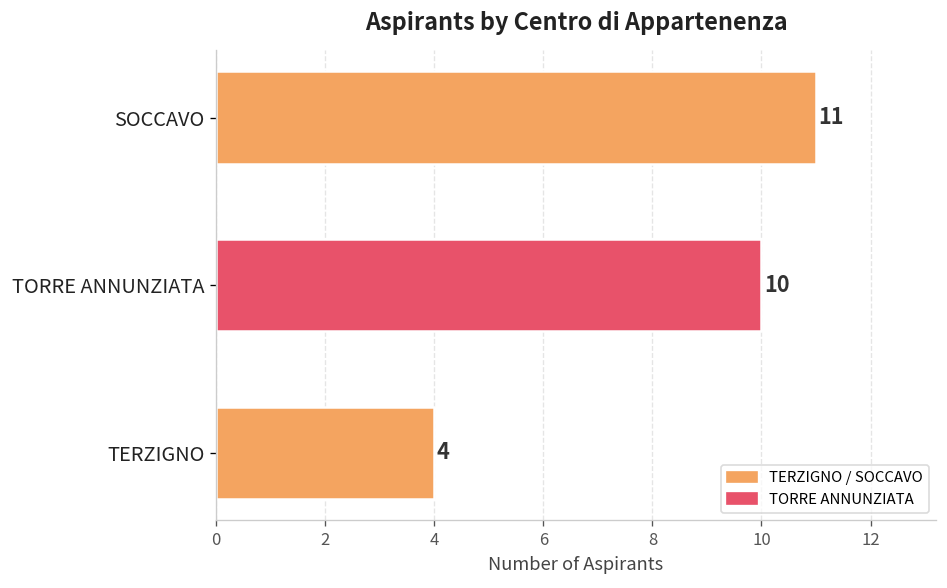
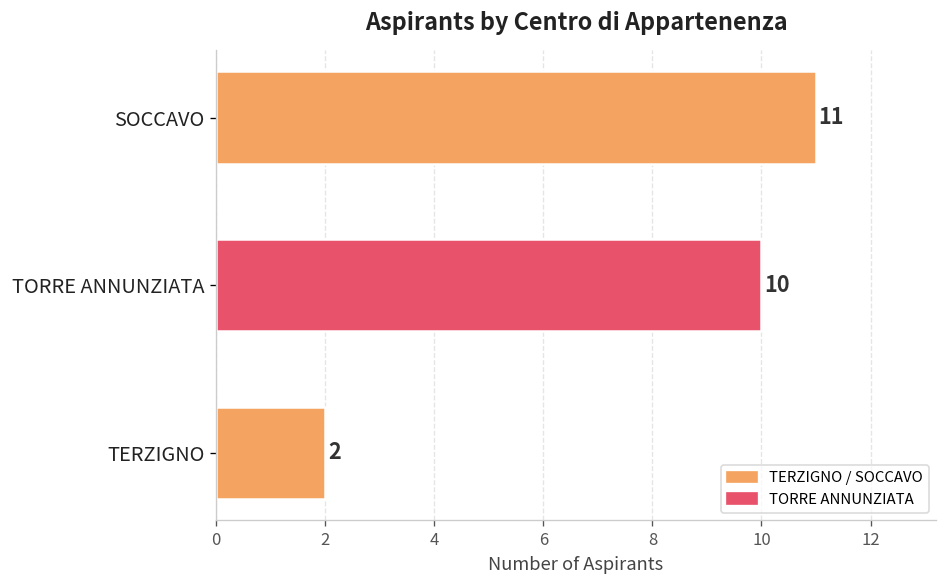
  {
    "SOCCAVO": 11,
    "TORRE ANNUNZIATA": 10,
-   "TERZIGNO": 4
+   "TERZIGNO": 2
  }
